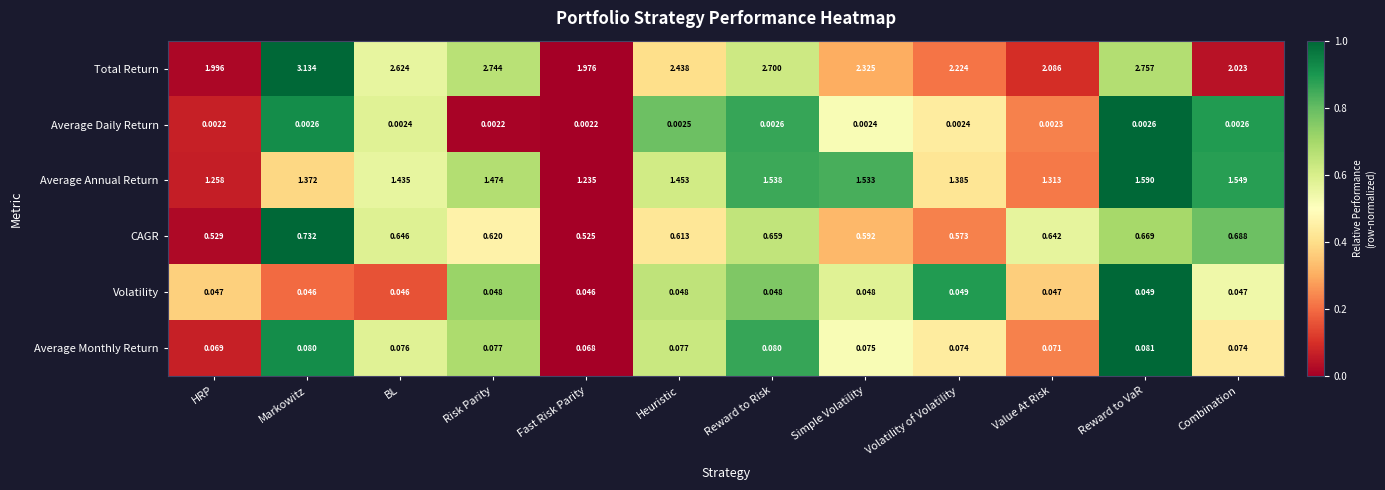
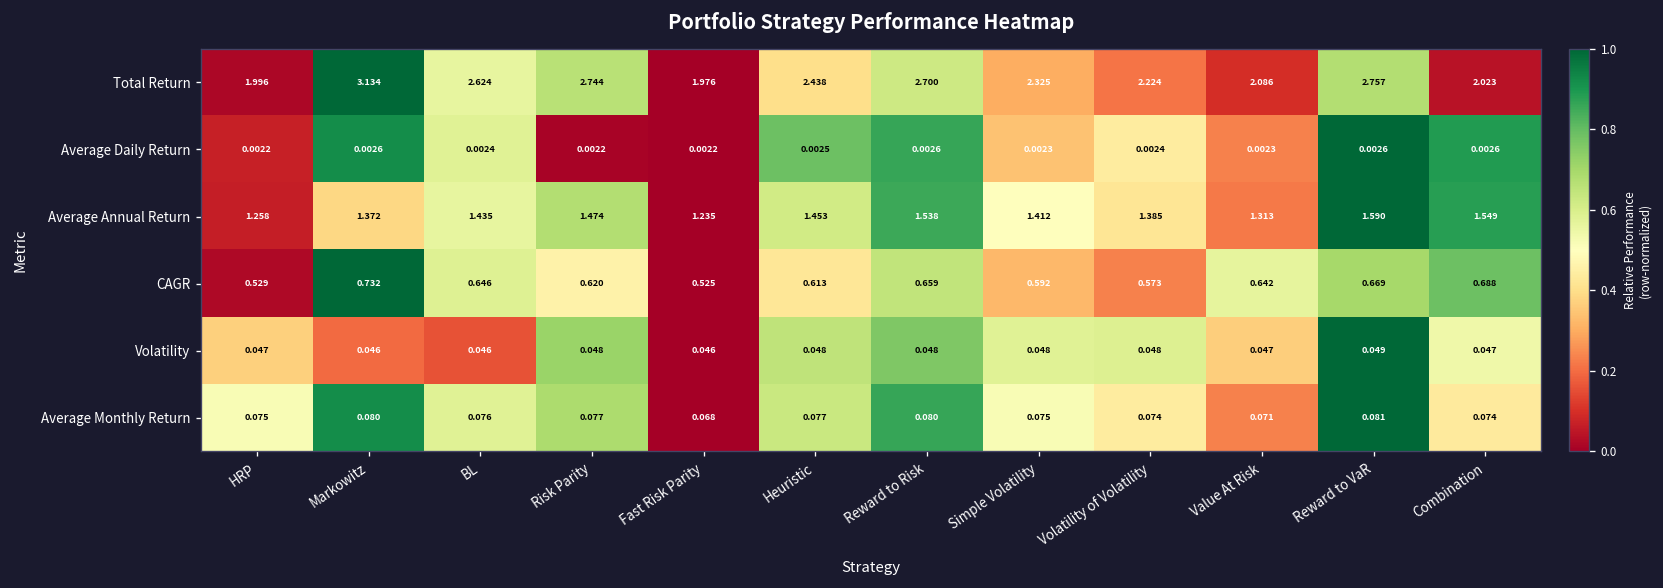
  {
    "Total Return": {
      "HRP": 1.996,
      "Markowitz": 3.134,
      "BL": 2.624,
      "Risk Parity": 2.744,
      "Fast Risk Parity": 1.976,
      "Heuristic": 2.438,
      "Reward to Risk": 2.700,
      "Simple Volatility": 2.325,
      "Volatility of Volatility": 2.224,
      "Value At Risk": 2.086,
      "Reward to VaR": 2.757,
      "Combination": 2.023
    },
    "Average Daily Return": {
      "HRP": 0.0022,
      "Markowitz": 0.0026,
      "BL": 0.0024,
      "Risk Parity": 0.0022,
      "Fast Risk Parity": 0.0022,
      "Heuristic": 0.0025,
      "Reward to Risk": 0.0026,
-     "Simple Volatility": 0.0024,
+     "Simple Volatility": 0.0023,
      "Volatility of Volatility": 0.0024,
      "Value At Risk": 0.0023,
      "Reward to VaR": 0.0026,
      "Combination": 0.0026
    },
    "Average Annual Return": {
      "HRP": 1.258,
      "Markowitz": 1.372,
      "BL": 1.435,
      "Risk Parity": 1.474,
      "Fast Risk Parity": 1.235,
      "Heuristic": 1.453,
      "Reward to Risk": 1.538,
-     "Simple Volatility": 1.533,
+     "Simple Volatility": 1.412,
      "Volatility of Volatility": 1.385,
      "Value At Risk": 1.313,
      "Reward to VaR": 1.590,
      "Combination": 1.549
    },
    "CAGR": {
      "HRP": 0.529,
      "Markowitz": 0.732,
      "BL": 0.646,
      "Risk Parity": 0.620,
      "Fast Risk Parity": 0.525,
      "Heuristic": 0.613,
      "Reward to Risk": 0.659,
      "Simple Volatility": 0.592,
      "Volatility of Volatility": 0.573,
      "Value At Risk": 0.642,
      "Reward to VaR": 0.669,
      "Combination": 0.688
    },
    "Volatility": {
      "HRP": 0.047,
      "Markowitz": 0.046,
      "BL": 0.046,
      "Risk Parity": 0.048,
      "Fast Risk Parity": 0.046,
      "Heuristic": 0.048,
      "Reward to Risk": 0.048,
      "Simple Volatility": 0.048,
-     "Volatility of Volatility": 0.049,
+     "Volatility of Volatility": 0.048,
      "Value At Risk": 0.047,
      "Reward to VaR": 0.049,
      "Combination": 0.047
    },
    "Average Monthly Return": {
-     "HRP": 0.069,
+     "HRP": 0.075,
      "Markowitz": 0.080,
      "BL": 0.076,
      "Risk Parity": 0.077,
      "Fast Risk Parity": 0.068,
      "Heuristic": 0.077,
      "Reward to Risk": 0.080,
      "Simple Volatility": 0.075,
      "Volatility of Volatility": 0.074,
      "Value At Risk": 0.071,
      "Reward to VaR": 0.081,
      "Combination": 0.074
    }
  }
